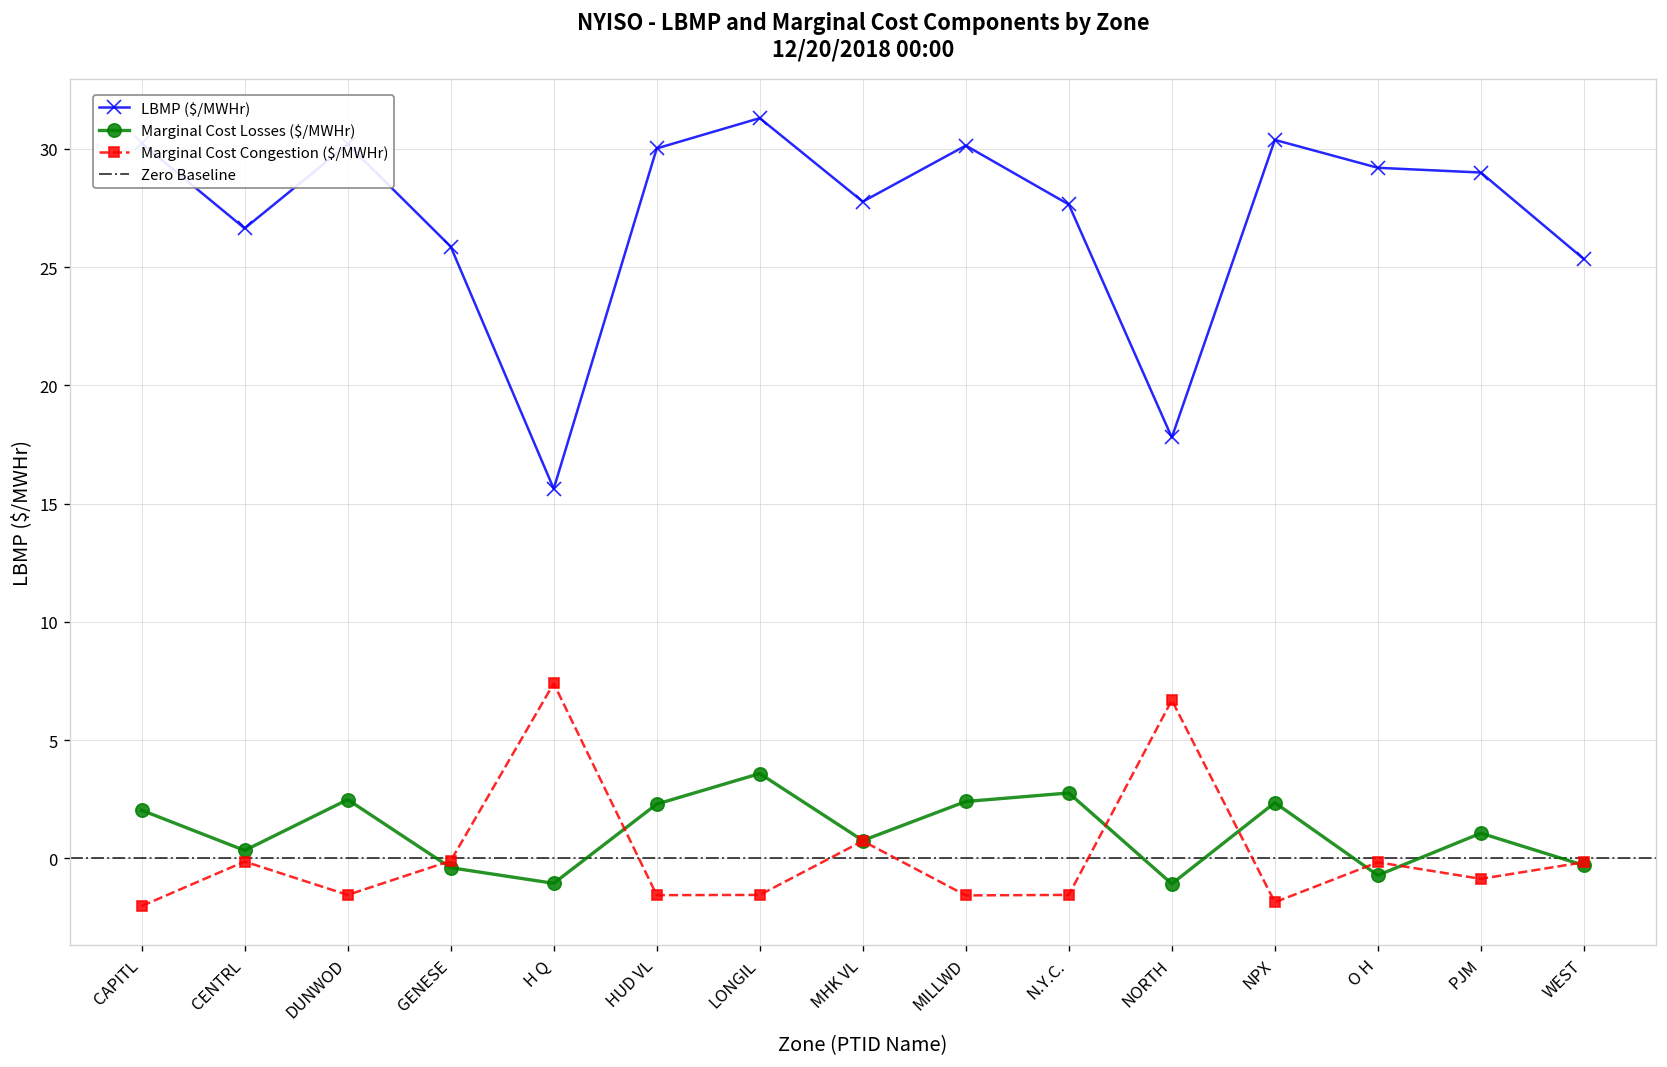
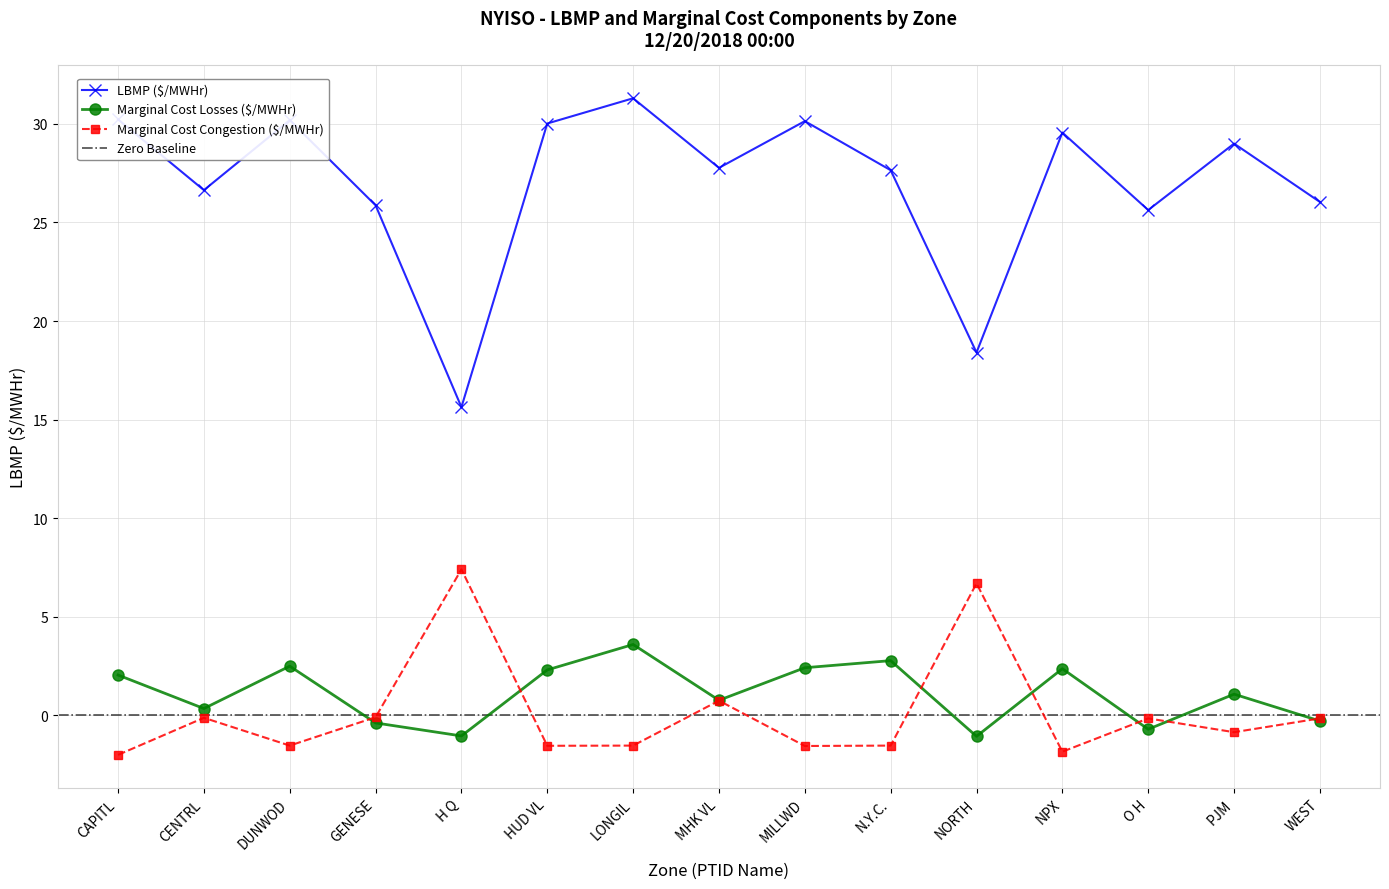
  {
    "LBMP ($/MWHr)": {
      "CENTRL": 26.6,
      "GENESE": 25.9,
      "H Q": 15.6,
      "HUD VL": 30.0,
      "LONGIL": 31.3,
      "MHK VL": 27.8,
      "MILLWD": 30.1,
      "N.Y.C.": 27.7,
-     "NORTH": 17.8,
-     "NPX": 30.4,
-     "O H": 29.2,
+     "NORTH": 18.4,
+     "NPX": 29.6,
+     "O H": 25.6,
      "PJM": 29.0,
-     "WEST": 25.3
+     "WEST": 26.0
    },
    "Marginal Cost Losses ($/MWHr)": {
      "CAPITL": 2.0,
      "CENTRL": 0.3,
      "DUNWOD": 2.5,
      "GENESE": -0.4,
      "H Q": -1.1,
      "HUD VL": 2.3,
      "LONGIL": 3.6,
      "MILLWD": 2.4,
      "N.Y.C.": 2.8,
      "NORTH": -1.1,
      "NPX": 2.4,
      "O H": -0.7,
      "PJM": 1.1,
      "WEST": -0.3
    },
    "Marginal Cost Congestion ($/MWHr)": {
      "CAPITL": -2.0,
      "CENTRL": -0.1,
      "DUNWOD": -1.5,
      "GENESE": -0.1,
      "H Q": 7.4,
      "HUD VL": -1.6,
      "LONGIL": -1.5,
      "MILLWD": -1.6,
      "N.Y.C.": -1.5,
      "NORTH": 6.7,
      "NPX": -1.9,
      "O H": -0.2,
      "PJM": -0.9,
      "WEST": -0.2
    }
  }
